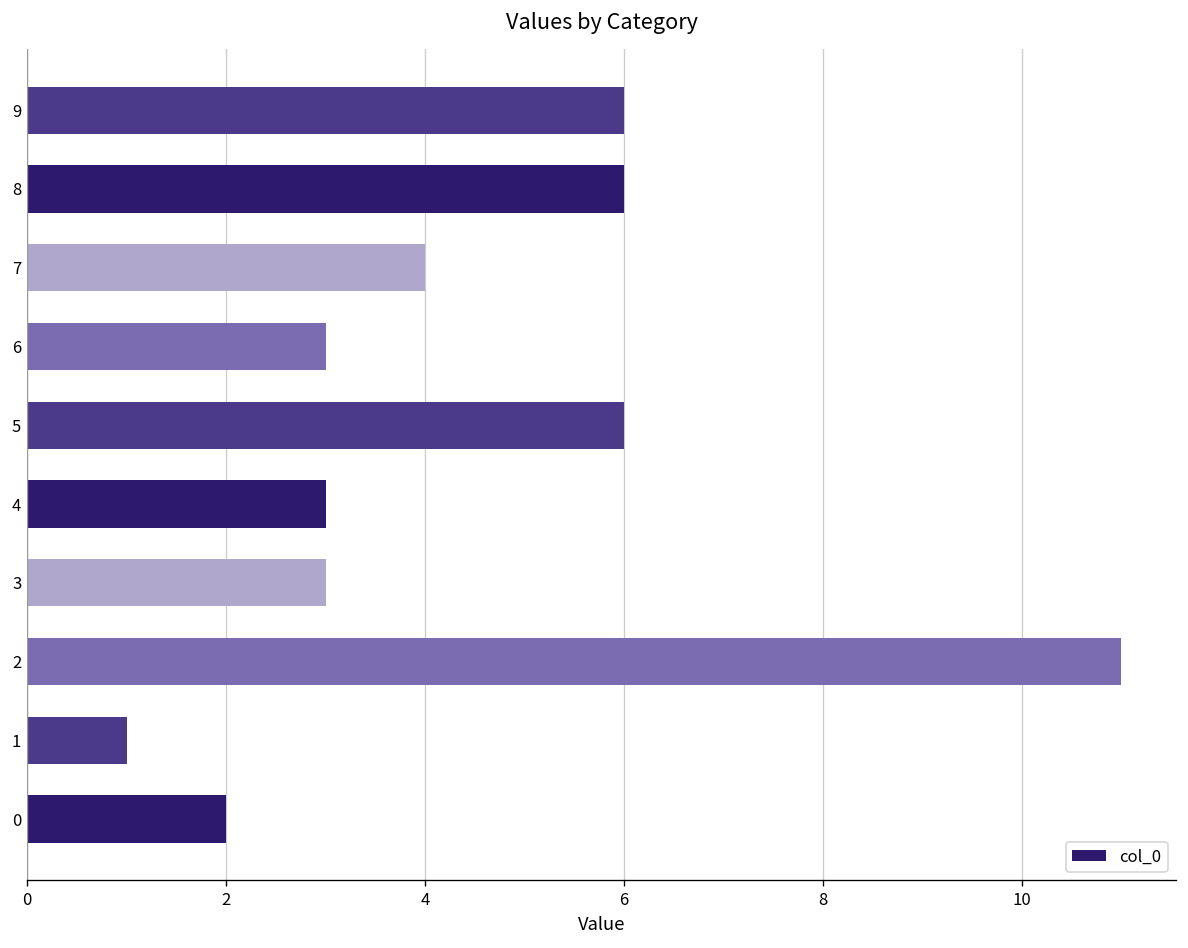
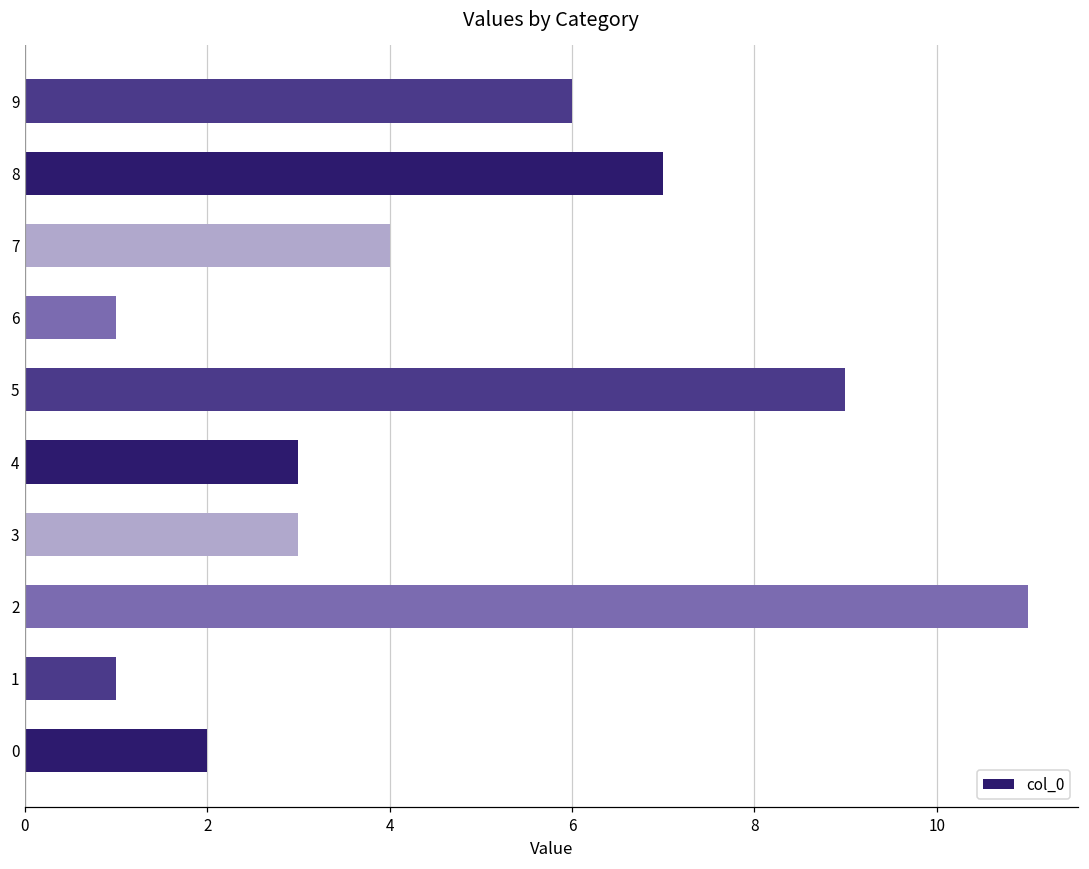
  {
    "9": 6,
-   "8": 6,
+   "8": 7,
    "7": 4,
-   "6": 3,
-   "5": 6,
+   "6": 1,
+   "5": 9,
    "4": 3,
    "3": 3,
    "2": 11,
    "1": 1,
    "0": 2
  }
